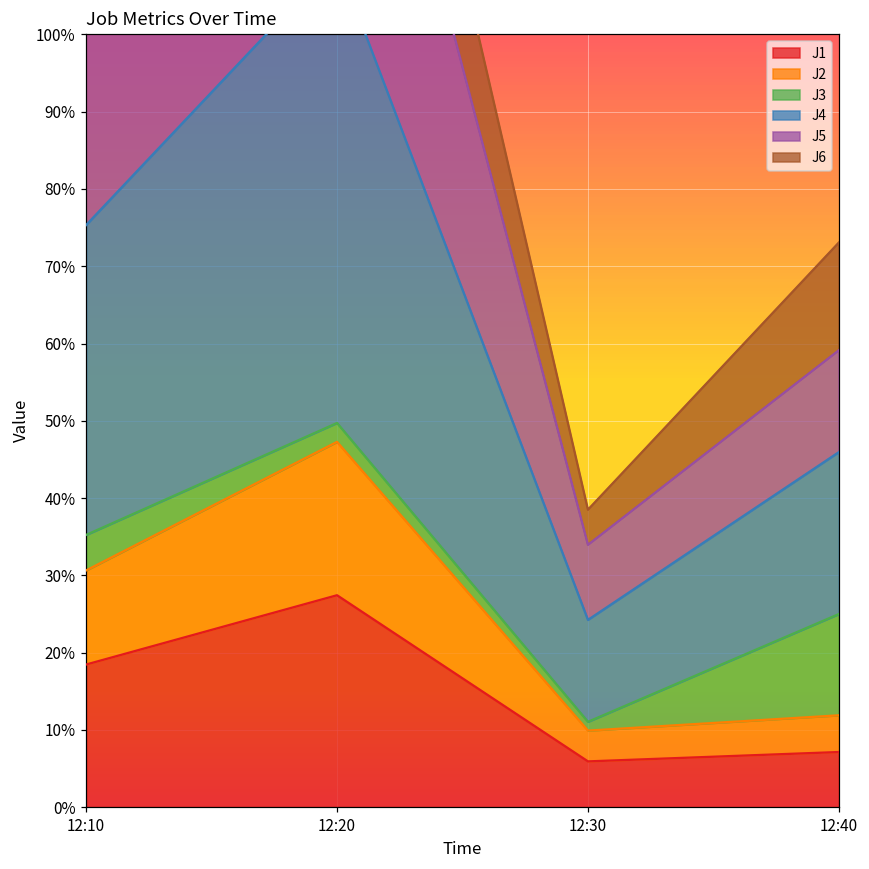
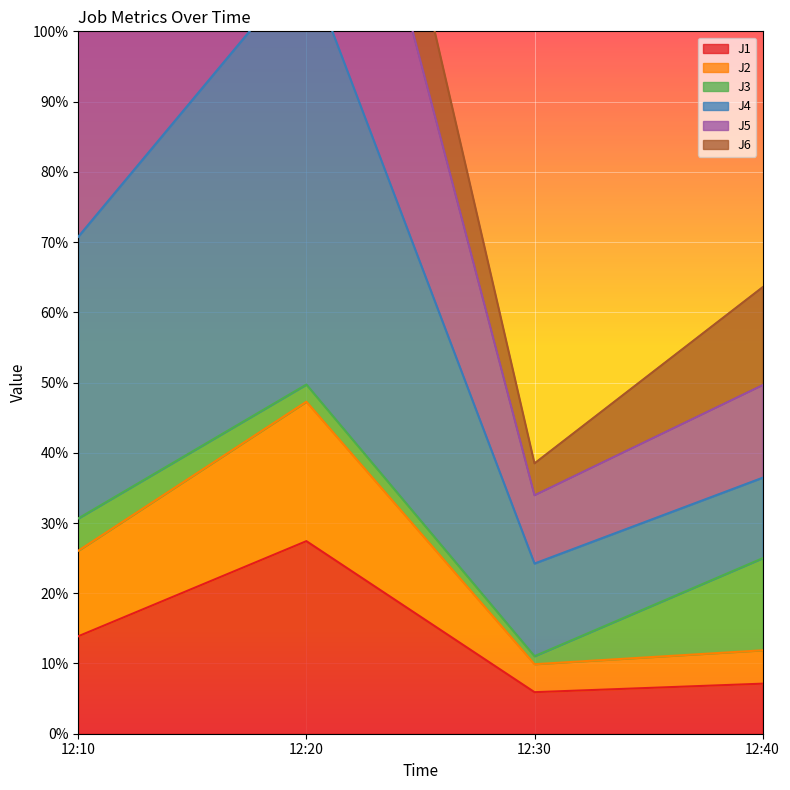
  {
    "J1": {
-     "12:10": "18%",
+     "12:10": "14%",
      "12:20": "27%",
      "12:30": "6%",
      "12:40": "7%"
    },
    "J2": {
      "12:10": "12%",
      "12:20": "20%",
      "12:30": "4%",
      "12:40": "5%"
    },
    "J3": {
      "12:10": "5%",
      "12:20": "2%",
      "12:30": "1%",
      "12:40": "13%"
    },
    "J4": {
      "12:10": "40%",
      "12:30": "13%",
-     "12:40": "21%"
+     "12:40": "11%"
    },
    "J5": {
      "12:30": "10%",
      "12:40": "13%"
    },
    "J6": {
      "12:30": "5%",
      "12:40": "14%"
    }
  }
